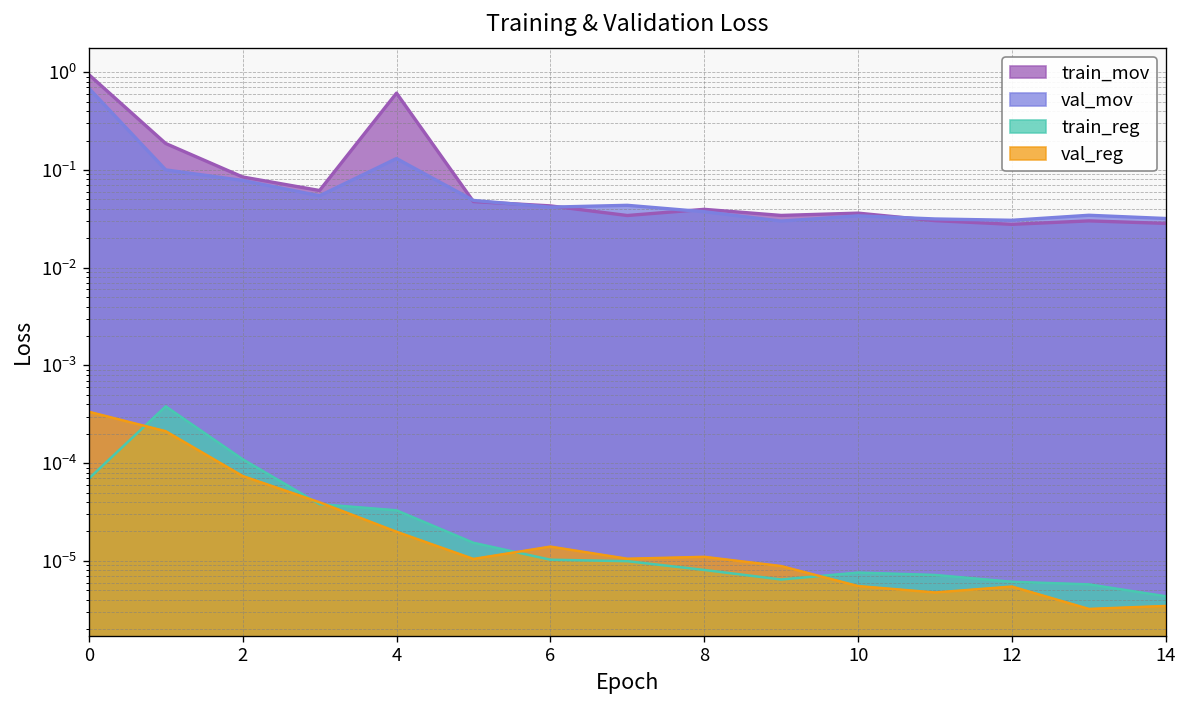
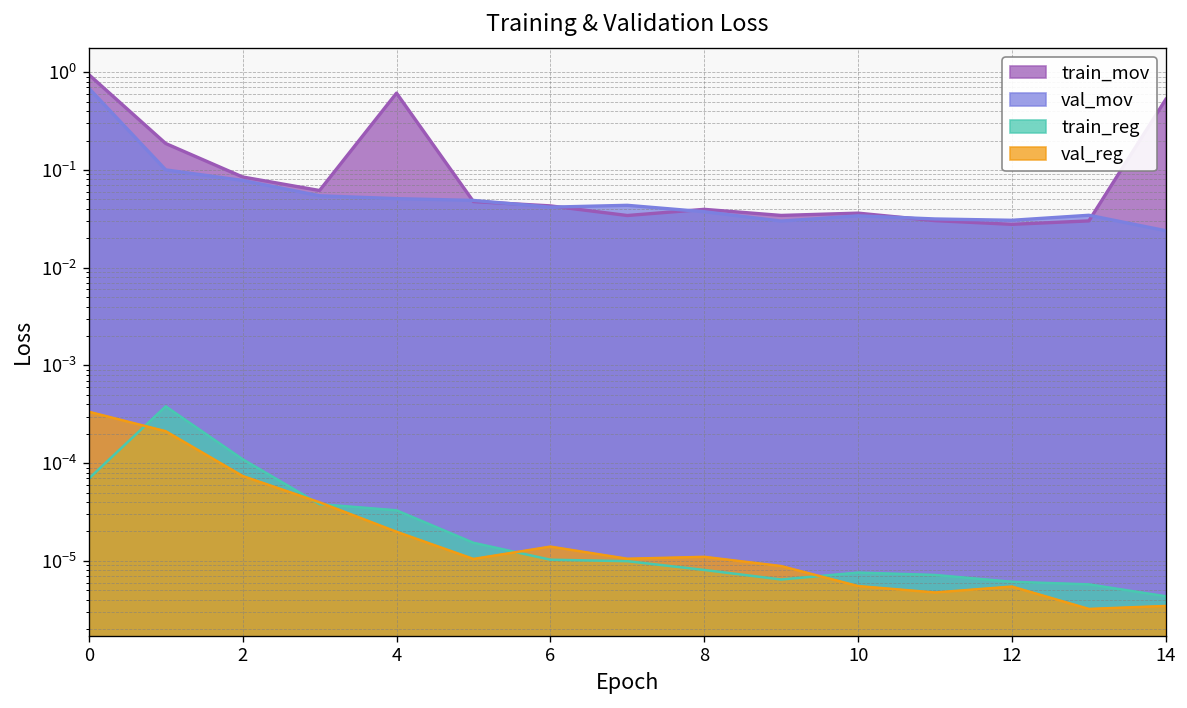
  {
    "train_mov": {
      "0": 0.9,
      "2": 0.08,
      "4": 0.6,
      "12": 0.028,
-     "14": 0.028
+     "14": 0.5
    },
    "val_mov": {
      "0": 0.7,
      "2": 0.08,
-     "4": 0.13,
+     "4": 0.05,
      "12": 0.031,
-     "14": 0.032
+     "14": 0.024
    },
    "train_reg": {
      "0": 0.00007,
      "2": 0.00011,
      "4": 0.000033,
      "6": 0.000010,
      "8": 0.000008,
      "10": 0.000008,
      "12": 0.000006,
      "14": 0.000004
    },
    "val_reg": {
      "0": 0.00034,
      "2": 0.00007,
      "4": 0.000020,
      "6": 0.000014,
      "8": 0.000011,
      "10": 0.000006,
      "12": 0.000005,
      "14": 0.0000035
    }
  }
